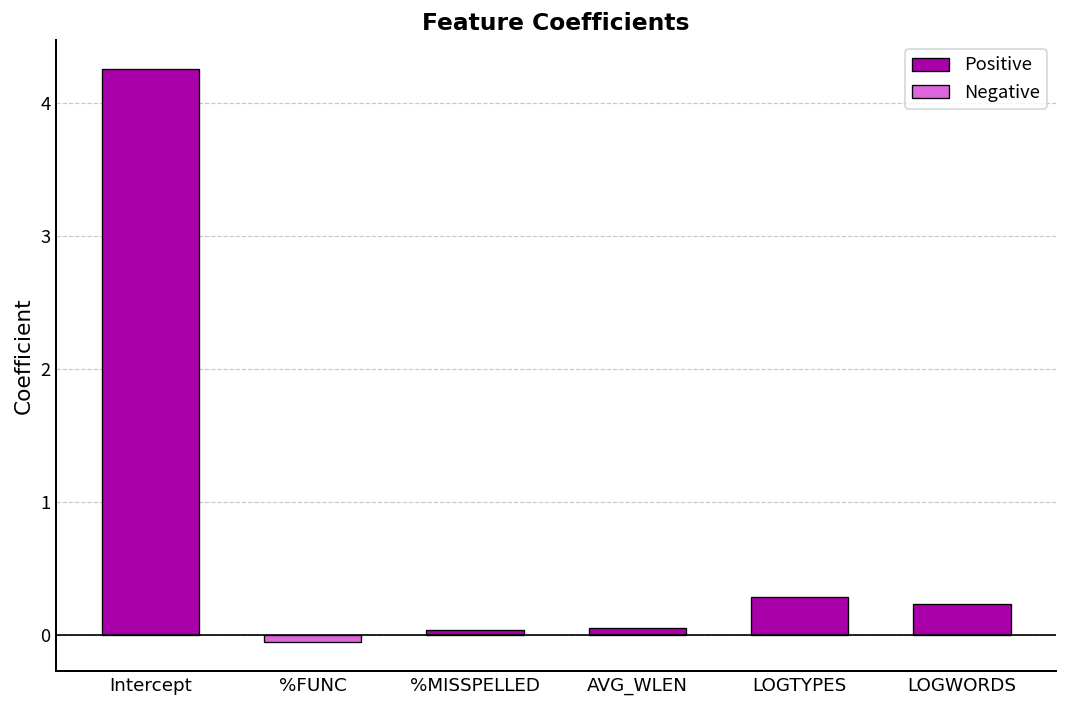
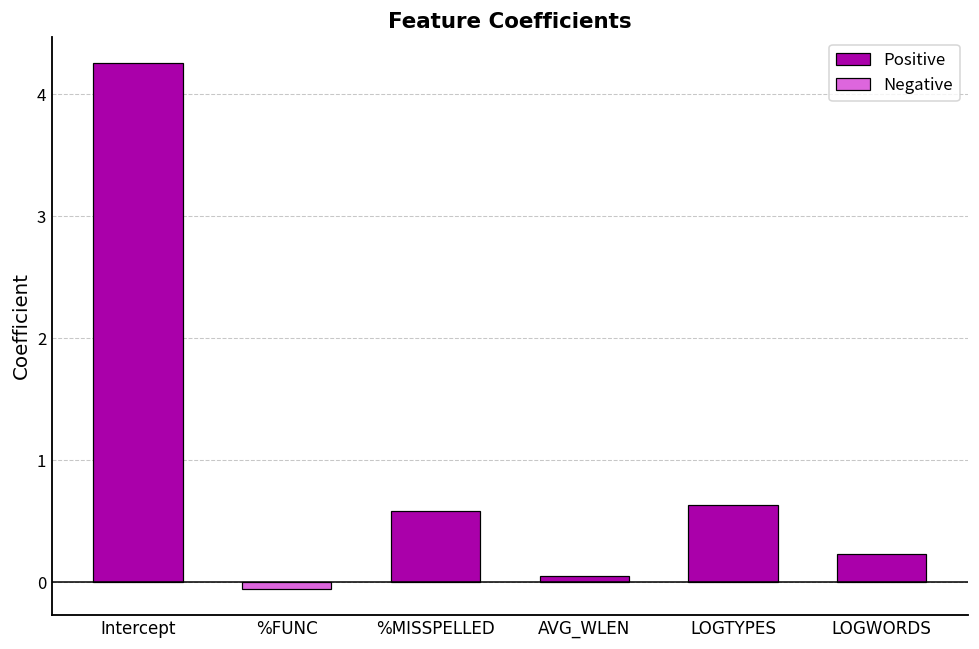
  {
    "Intercept": 4.26,
    "%FUNC": -0.05,
-   "%MISSPELLED": 0.03,
+   "%MISSPELLED": 0.58,
    "AVG_WLEN": 0.05,
-   "LOGTYPES": 0.28,
+   "LOGTYPES": 0.64,
    "LOGWORDS": 0.23
  }
